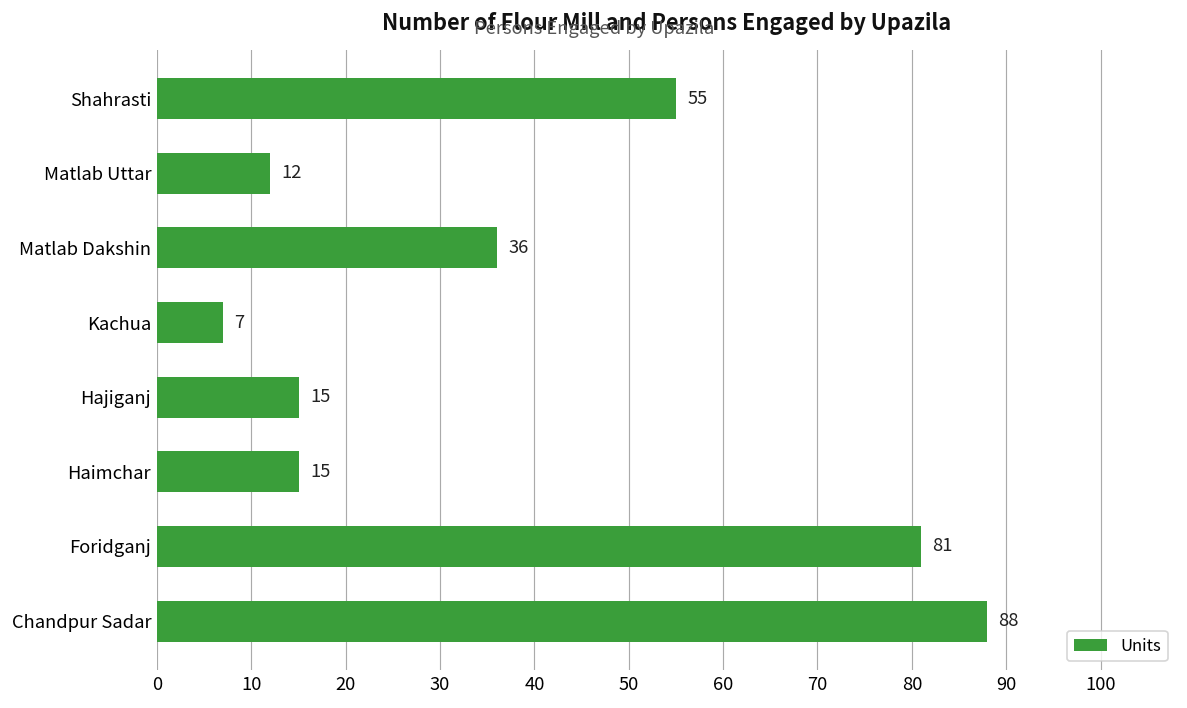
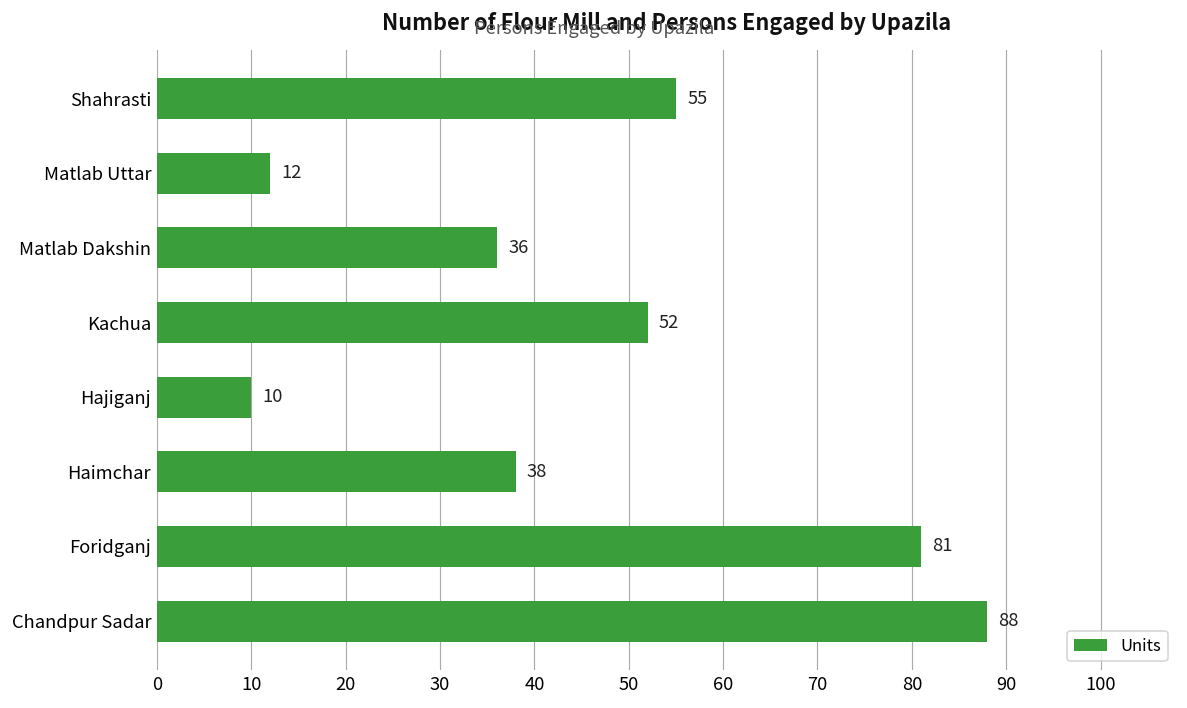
  {
    "Shahrasti": 55,
    "Matlab Uttar": 12,
    "Matlab Dakshin": 36,
-   "Kachua": 7,
-   "Hajiganj": 15,
-   "Haimchar": 15,
+   "Kachua": 52,
+   "Hajiganj": 10,
+   "Haimchar": 38,
    "Foridganj": 81,
    "Chandpur Sadar": 88
  }
